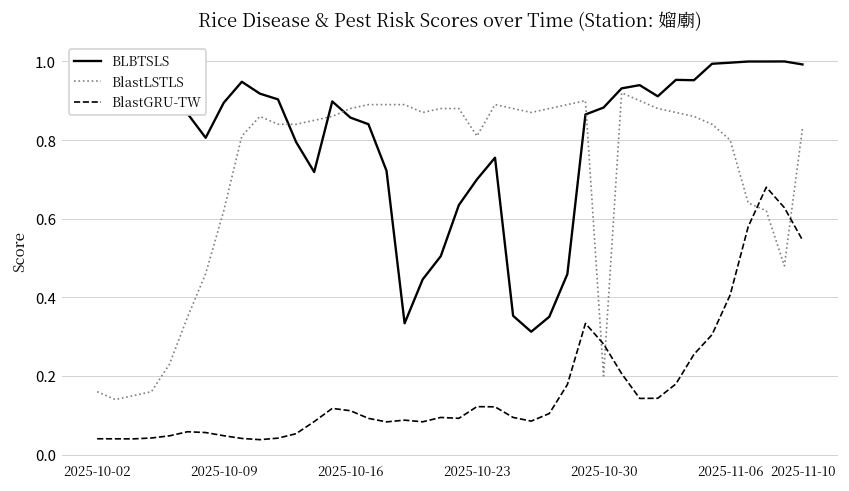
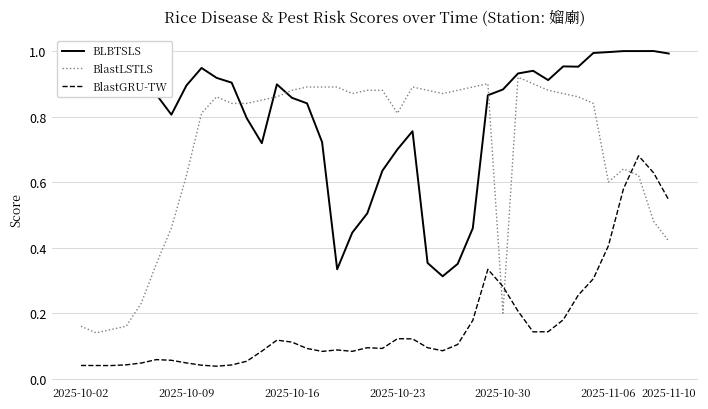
  {
    "BlastLSTLS": {
      "2025-10-02": 0.16,
      "2025-10-09": 0.62,
      "2025-10-16": 0.88,
      "2025-10-23": 0.81,
      "2025-10-30": 0.20,
-     "2025-11-06": 0.8,
-     "2025-11-10": 0.83
+     "2025-11-06": 0.6,
+     "2025-11-10": 0.42
    }
  }
